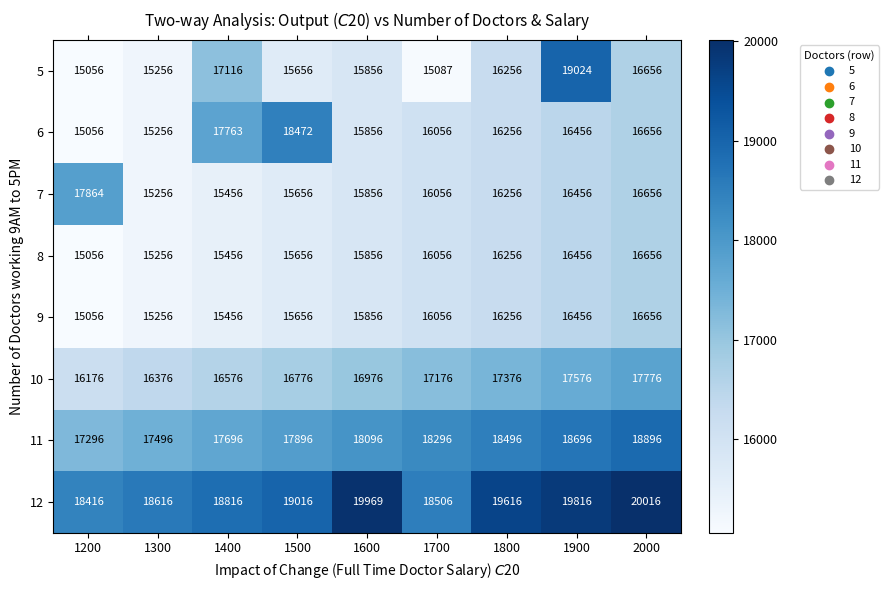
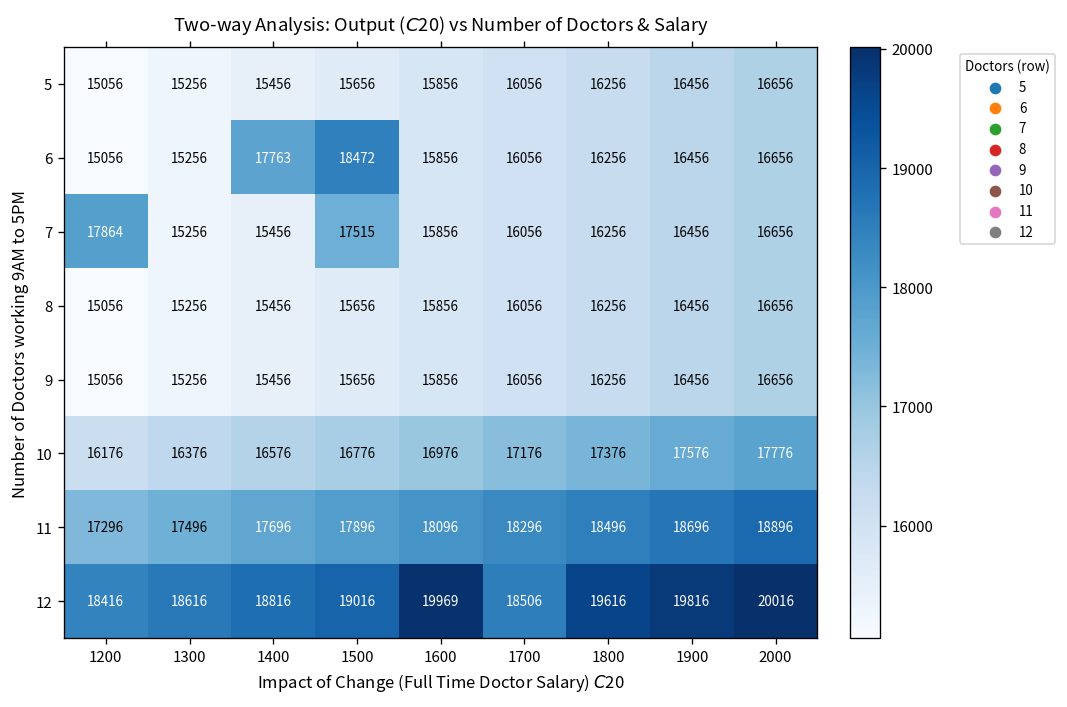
  {
    "5": {
      "1200": 15056,
      "1300": 15256,
-     "1400": 17116,
+     "1400": 15456,
      "1500": 15656,
      "1600": 15856,
-     "1700": 15087,
+     "1700": 16056,
      "1800": 16256,
-     "1900": 19024,
+     "1900": 16456,
      "2000": 16656
    },
    "6": {
      "1200": 15056,
      "1300": 15256,
      "1400": 17763,
      "1500": 18472,
      "1600": 15856,
      "1700": 16056,
      "1800": 16256,
      "1900": 16456,
      "2000": 16656
    },
    "7": {
      "1200": 17864,
      "1300": 15256,
      "1400": 15456,
-     "1500": 15656,
+     "1500": 17515,
      "1600": 15856,
      "1700": 16056,
      "1800": 16256,
      "1900": 16456,
      "2000": 16656
    },
    "8": {
      "1200": 15056,
      "1300": 15256,
      "1400": 15456,
      "1500": 15656,
      "1600": 15856,
      "1700": 16056,
      "1800": 16256,
      "1900": 16456,
      "2000": 16656
    },
    "9": {
      "1200": 15056,
      "1300": 15256,
      "1400": 15456,
      "1500": 15656,
      "1600": 15856,
      "1700": 16056,
      "1800": 16256,
      "1900": 16456,
      "2000": 16656
    },
    "10": {
      "1200": 16176,
      "1300": 16376,
      "1400": 16576,
      "1500": 16776,
      "1600": 16976,
      "1700": 17176,
      "1800": 17376,
      "1900": 17576,
      "2000": 17776
    },
    "11": {
      "1200": 17296,
      "1300": 17496,
      "1400": 17696,
      "1500": 17896,
      "1600": 18096,
      "1700": 18296,
      "1800": 18496,
      "1900": 18696,
      "2000": 18896
    },
    "12": {
      "1200": 18416,
      "1300": 18616,
      "1400": 18816,
      "1500": 19016,
      "1600": 19969,
      "1700": 18506,
      "1800": 19616,
      "1900": 19816,
      "2000": 20016
    }
  }
